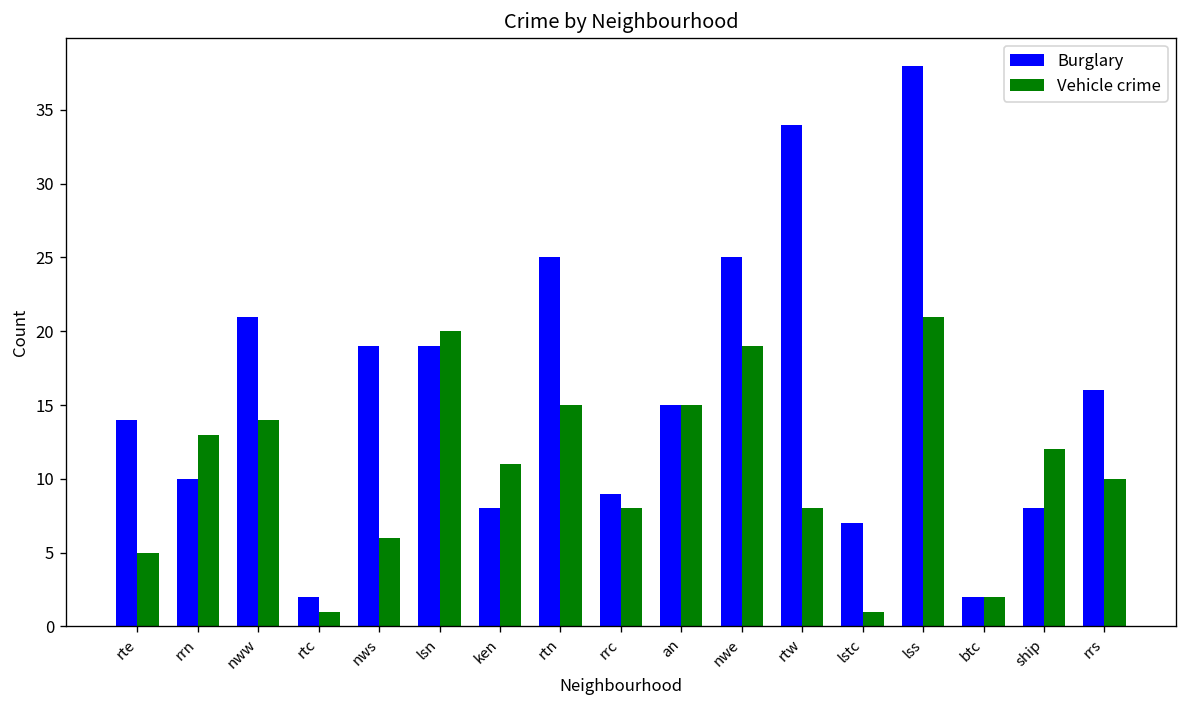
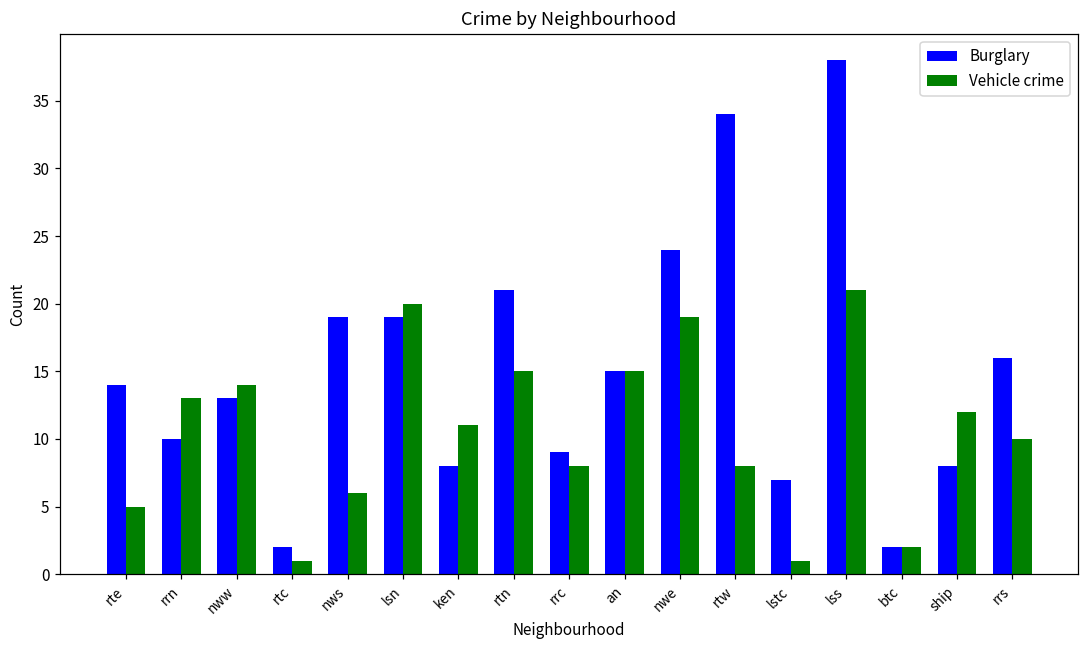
  {
    "Burglary": {
      "rte": 14,
      "rrn": 10,
-     "nww": 21,
+     "nww": 13,
      "rtc": 2,
      "nws": 19,
      "lsn": 19,
      "ken": 8,
-     "rtn": 25,
+     "rtn": 21,
      "rrc": 9,
      "an": 15,
-     "nwe": 25,
+     "nwe": 24,
      "rtw": 34,
      "lstc": 7,
      "lss": 38,
      "btc": 2,
      "ship": 8,
      "rrs": 16
    },
    "Vehicle crime": {
      "rte": 5,
      "rrn": 13,
      "nww": 14,
      "rtc": 1,
      "nws": 6,
      "lsn": 20,
      "ken": 11,
      "rtn": 15,
      "rrc": 8,
      "an": 15,
      "nwe": 19,
      "rtw": 8,
      "lstc": 1,
      "lss": 21,
      "btc": 2,
      "ship": 12,
      "rrs": 10
    }
  }
